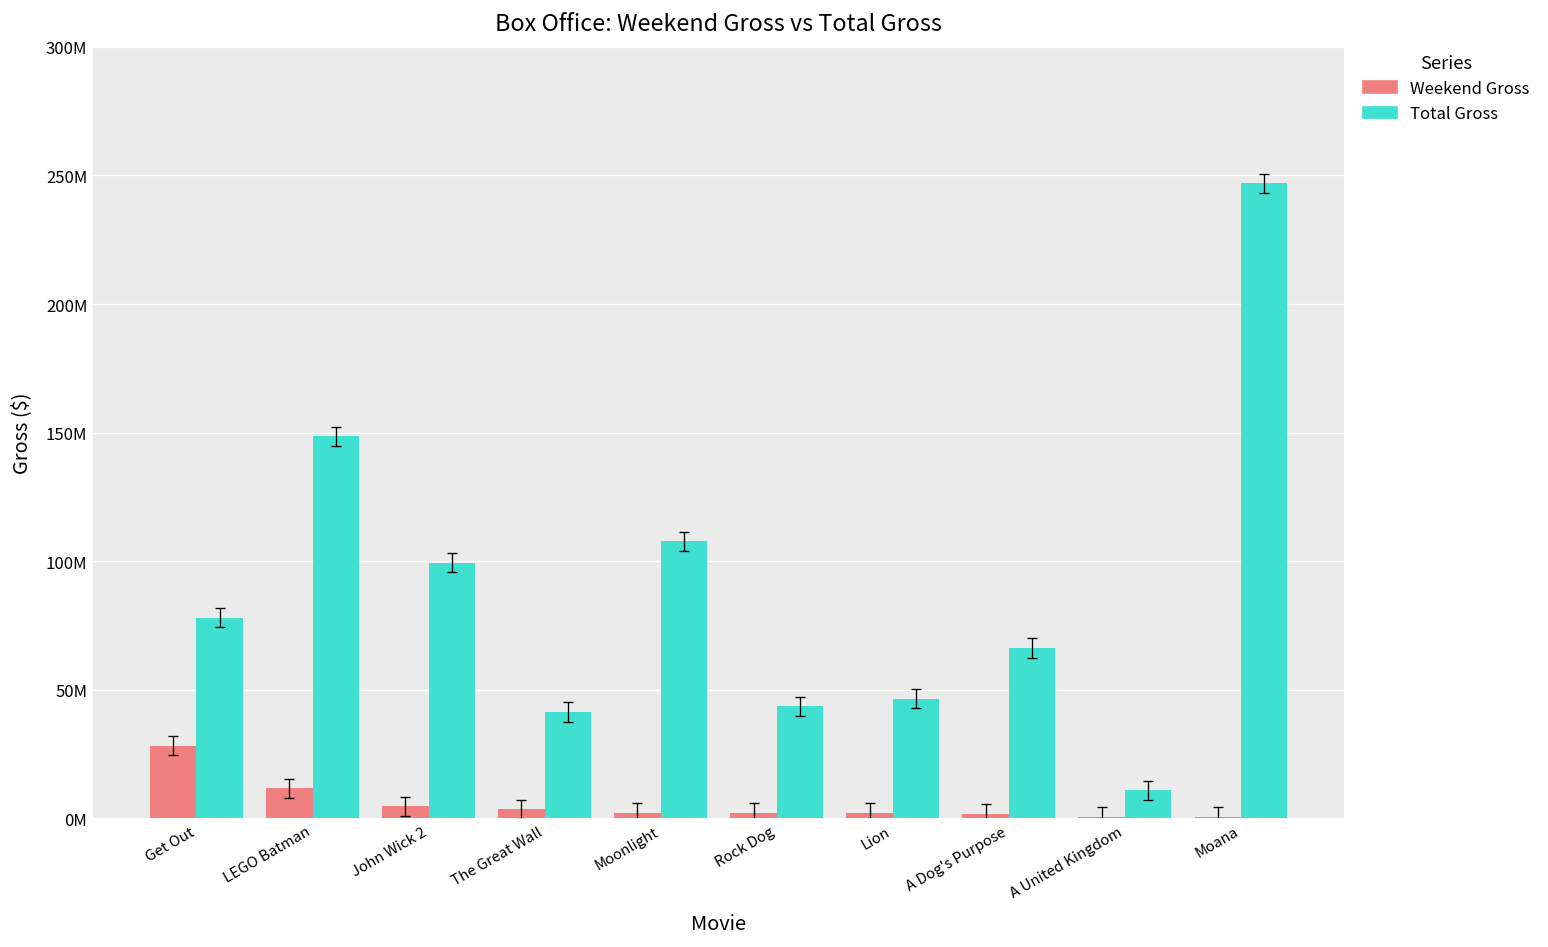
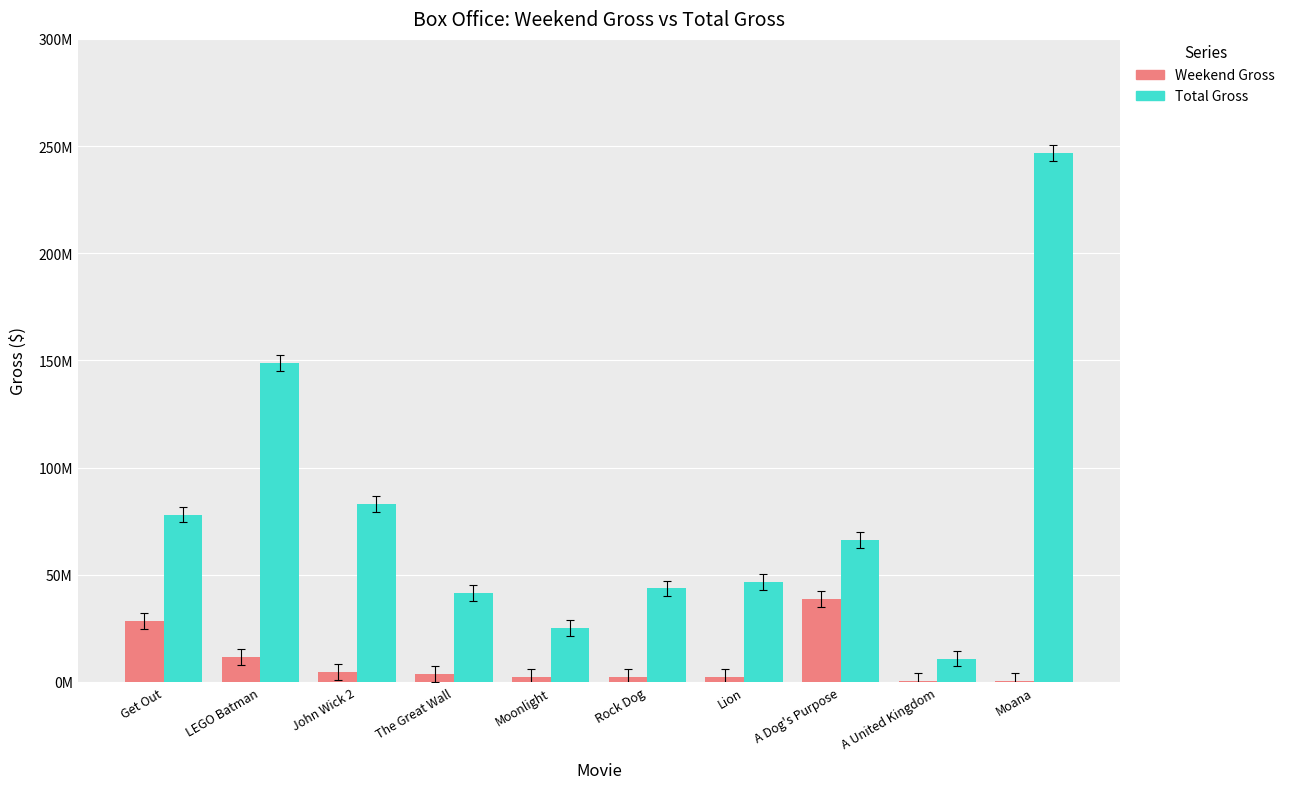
  {
    "Weekend Gross": {
      "Get Out": 28000000,
      "LEGO Batman": 12000000,
      "John Wick 2": 5000000,
      "The Great Wall": 4000000,
      "Moonlight": 2000000,
      "Rock Dog": 2000000,
      "Lion": 2000000,
-     "A Dog's Purpose": 2000000
+     "A Dog's Purpose": 39000000
    },
    "Total Gross": {
      "Get Out": 78000000,
      "LEGO Batman": 149000000,
-     "John Wick 2": 99000000,
+     "John Wick 2": 83000000,
      "The Great Wall": 41000000,
-     "Moonlight": 108000000,
+     "Moonlight": 25000000,
      "Rock Dog": 44000000,
      "Lion": 47000000,
      "A Dog's Purpose": 66000000,
      "A United Kingdom": 11000000,
      "Moana": 247000000
    }
  }
